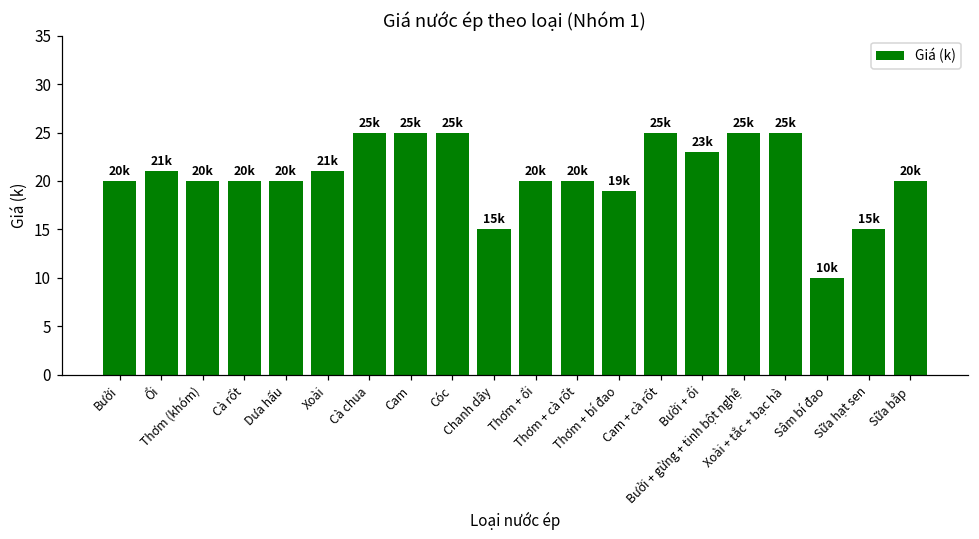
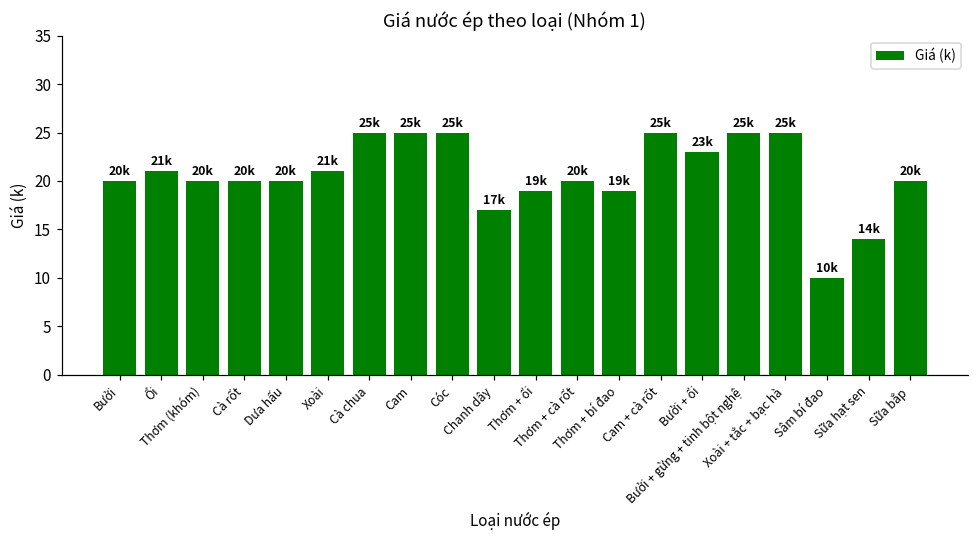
  {
    "Bưởi": "20k",
    "Ổi": "21k",
    "Thơm (khóm)": "20k",
    "Cà rốt": "20k",
    "Dưa hấu": "20k",
    "Xoài": "21k",
    "Cà chua": "25k",
    "Cam": "25k",
    "Cóc": "25k",
-   "Chanh dây": "15k",
-   "Thơm + ổi": "20k",
+   "Chanh dây": "17k",
+   "Thơm + ổi": "19k",
    "Thơm + cà rốt": "20k",
    "Thơm + bí đao": "19k",
    "Cam + cà rốt": "25k",
    "Bưởi + ổi": "23k",
    "Bưởi + gừng + tinh bột nghệ": "25k",
    "Xoài + tắc + bạc hà": "25k",
    "Sâm bí đao": "10k",
-   "Sữa hạt sen": "15k",
+   "Sữa hạt sen": "14k",
    "Sữa bắp": "20k"
  }
